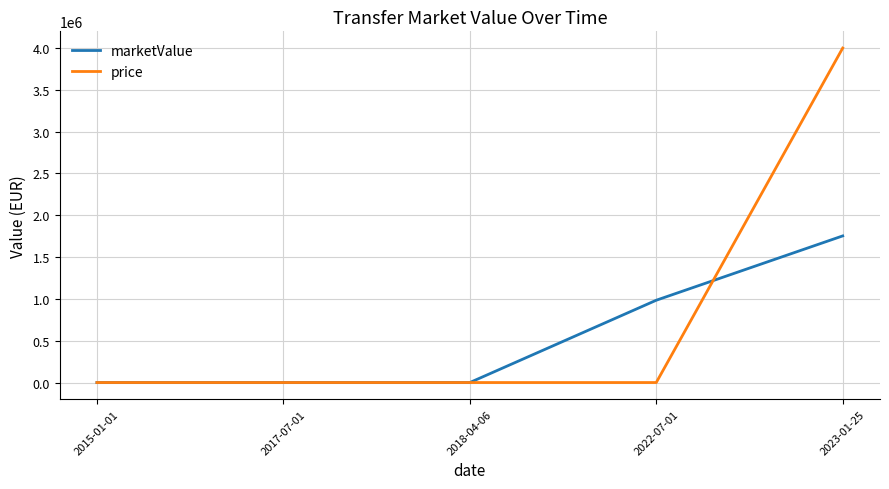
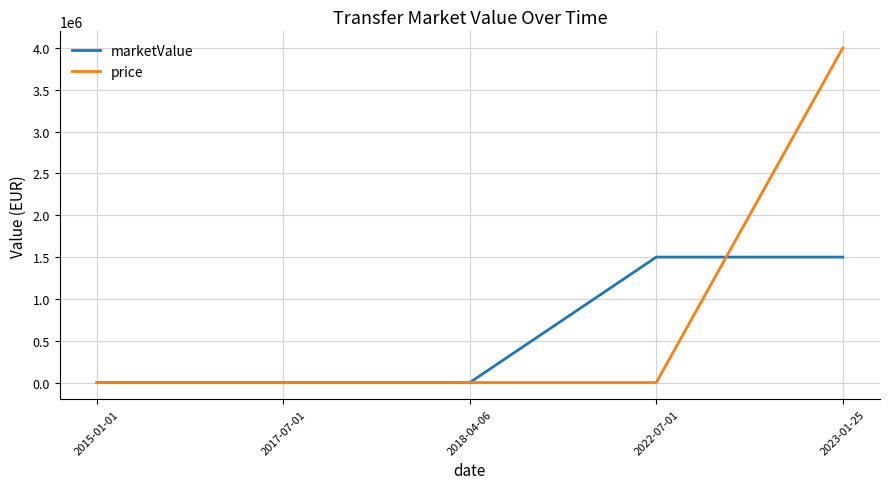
  {
    "marketValue": {
-     "2022-07-01": 1000000,
-     "2023-01-25": 1800000
+     "2022-07-01": 1500000,
+     "2023-01-25": 1500000
    },
    "price": {
      "2022-07-01": 0,
      "2023-01-25": 4000000
    }
  }
